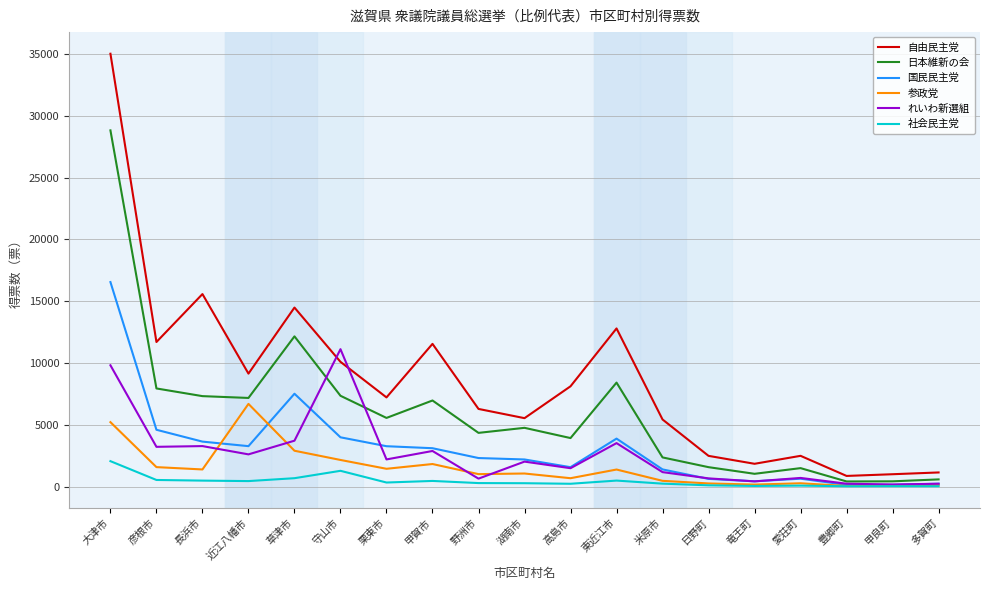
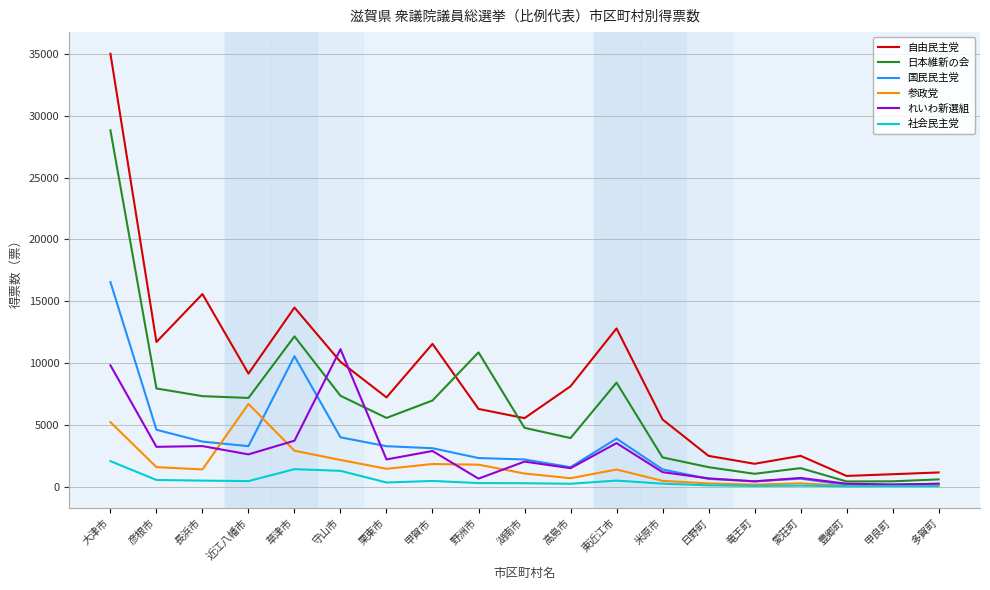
  {
    "自由民主党": {
      "大津市": 35000,
      "彦根市": 11700,
      "長浜市": 15600,
      "近江八幡市": 9100,
      "草津市": 14500,
      "守山市": 10100,
      "栗東市": 7200,
      "甲賀市": 11600,
      "野洲市": 6300,
      "湖南市": 5500,
      "高島市": 8100,
      "東近江市": 12800,
      "米原市": 5400,
      "日野町": 2500,
      "竜王町": 1900,
      "愛荘町": 2500,
      "豊郷町": 900,
      "甲良町": 1000,
      "多賀町": 1200
    },
    "日本維新の会": {
      "大津市": 28800,
      "彦根市": 7900,
      "長浜市": 7300,
      "近江八幡市": 7200,
      "草津市": 12200,
      "守山市": 7400,
      "栗東市": 5600,
      "甲賀市": 7000,
-     "野洲市": 4400,
+     "野洲市": 10900,
      "湖南市": 4800,
      "高島市": 3900,
      "東近江市": 8400,
      "米原市": 2400,
      "日野町": 1600,
      "竜王町": 1000,
      "愛荘町": 1500,
      "甲良町": 400,
      "多賀町": 600
    },
    "国民民主党": {
      "大津市": 16500,
      "彦根市": 4600,
      "長浜市": 3600,
      "近江八幡市": 3300,
-     "草津市": 7500,
+     "草津市": 10600,
      "守山市": 4000,
      "栗東市": 3300,
      "甲賀市": 3100,
      "野洲市": 2300,
      "東近江市": 3900,
      "米原市": 1400
    },
    "参政党": {
      "大津市": 5200,
      "彦根市": 1600,
      "長浜市": 1400,
      "近江八幡市": 6700,
      "草津市": 2900,
      "守山市": 2200,
      "栗東市": 1400,
      "甲賀市": 1800,
-     "野洲市": 1000,
+     "野洲市": 1800,
      "湖南市": 1100,
      "高島市": 700,
      "東近江市": 1400,
      "米原市": 500
    },
    "れいわ新選組": {
      "大津市": 9800,
      "彦根市": 3200,
      "長浜市": 3300,
      "近江八幡市": 2600,
      "草津市": 3700,
      "守山市": 11100,
      "栗東市": 2200,
      "甲賀市": 2900,
      "野洲市": 700,
      "東近江市": 3500,
      "米原市": 1200
    },
    "社会民主党": {
      "大津市": 2100,
      "彦根市": 500,
      "長浜市": 500,
      "近江八幡市": 500,
-     "草津市": 700,
+     "草津市": 1400,
      "守山市": 1300,
      "栗東市": 300,
      "甲賀市": 500,
      "野洲市": 300,
      "湖南市": 300,
      "高島市": 200,
      "東近江市": 500,
      "米原市": 200
    }
  }
